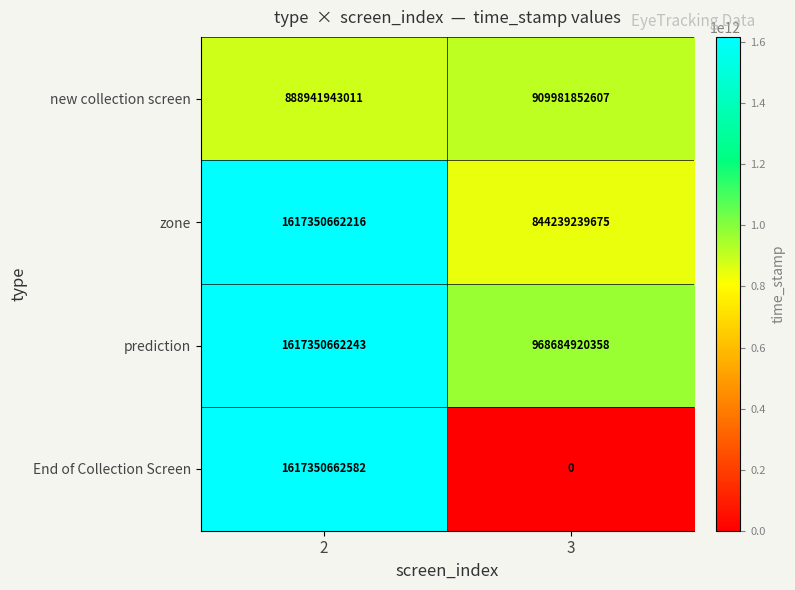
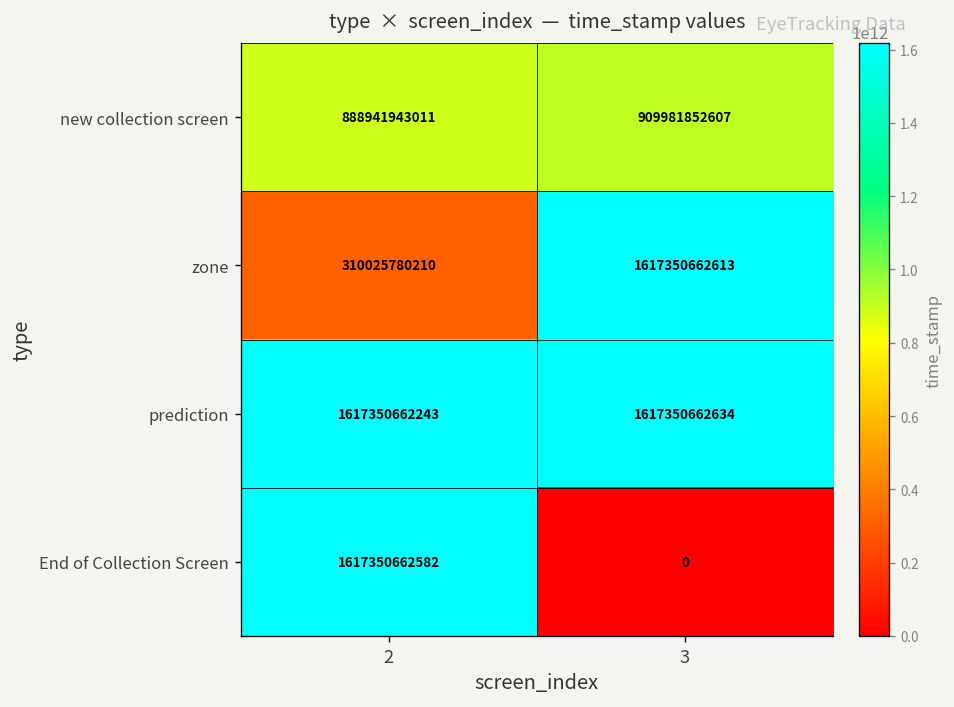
  {
    "new collection screen": {
      "2": 888941943011,
      "3": 909981852607
    },
    "zone": {
-     "2": 1617350662216,
-     "3": 844239239675
+     "2": 310025780210,
+     "3": 1617350662613
    },
    "prediction": {
      "2": 1617350662243,
-     "3": 968684920358
+     "3": 1617350662634
    },
    "End of Collection Screen": {
      "2": 1617350662582,
      "3": 0
    }
  }
